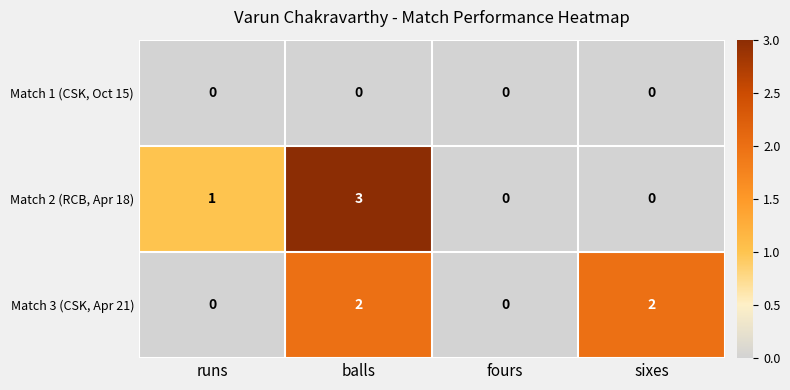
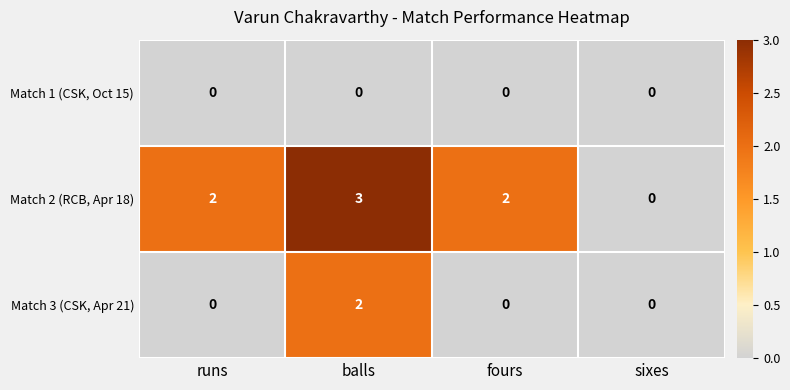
  {
    "Match 1 (CSK, Oct 15)": {
      "runs": 0,
      "balls": 0,
      "fours": 0,
      "sixes": 0
    },
    "Match 2 (RCB, Apr 18)": {
-     "runs": 1,
+     "runs": 2,
      "balls": 3,
-     "fours": 0,
+     "fours": 2,
      "sixes": 0
    },
    "Match 3 (CSK, Apr 21)": {
      "runs": 0,
      "balls": 2,
      "fours": 0,
-     "sixes": 2
+     "sixes": 0
    }
  }
